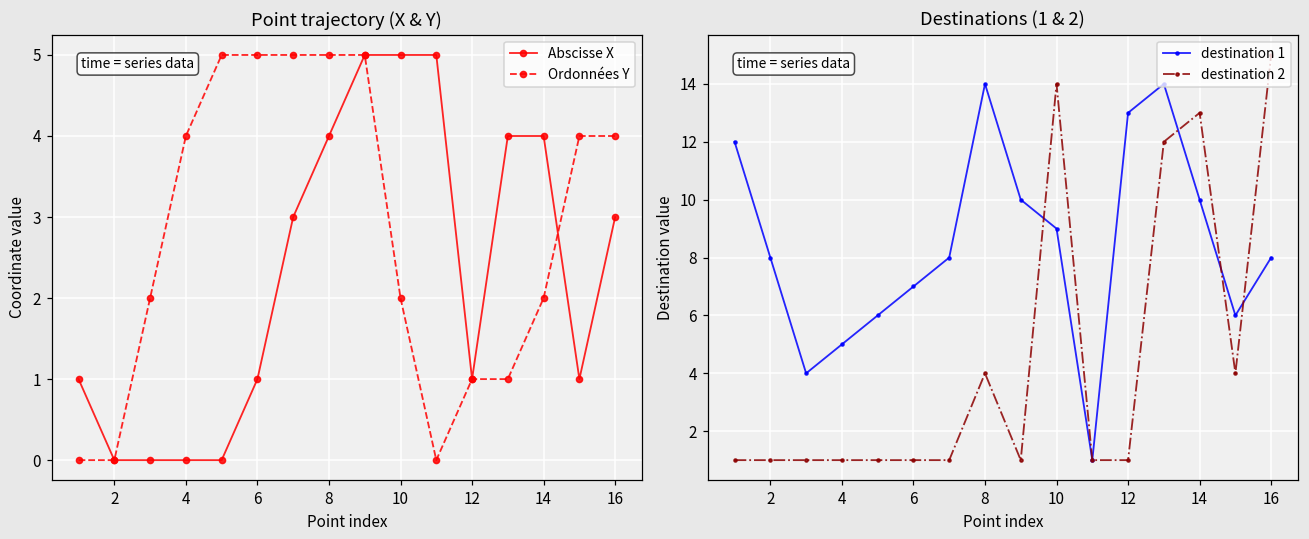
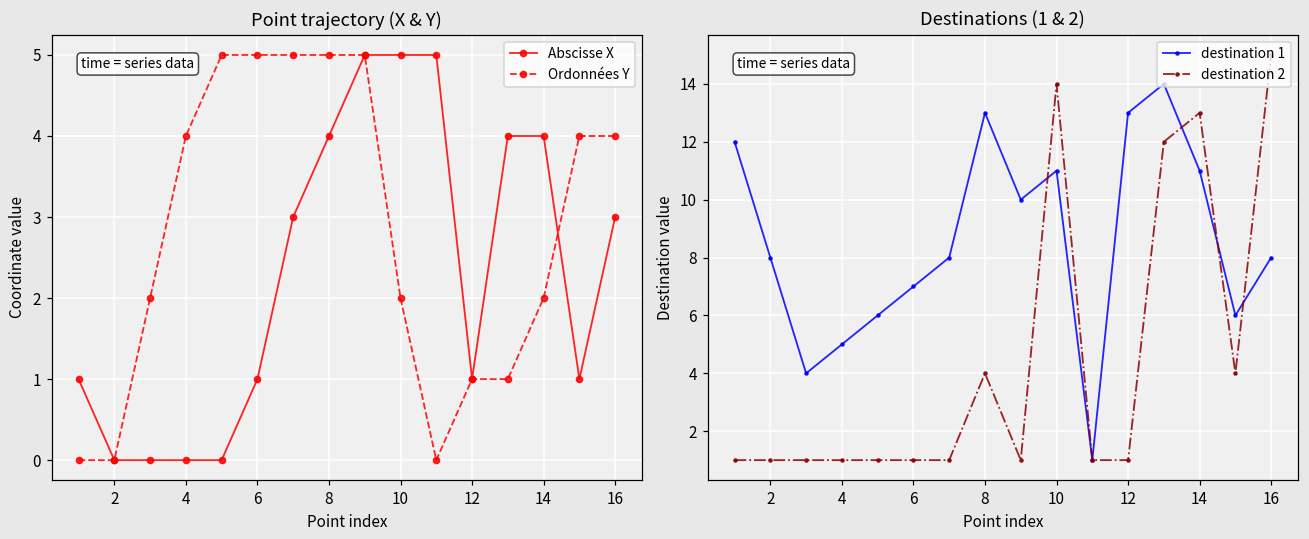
  {
    "Destinations (1 & 2)": {
      "destination 1": {
        "2": 8,
        "4": 5,
        "6": 7,
-       "8": 14,
-       "10": 9,
+       "8": 13,
+       "10": 11,
        "12": 13,
-       "14": 10,
+       "14": 11,
        "16": 8
      },
      "destination 2": {
        "2": 1,
        "4": 1,
        "6": 1,
        "8": 4,
        "10": 14,
        "12": 1,
        "14": 13
      }
    }
  }
